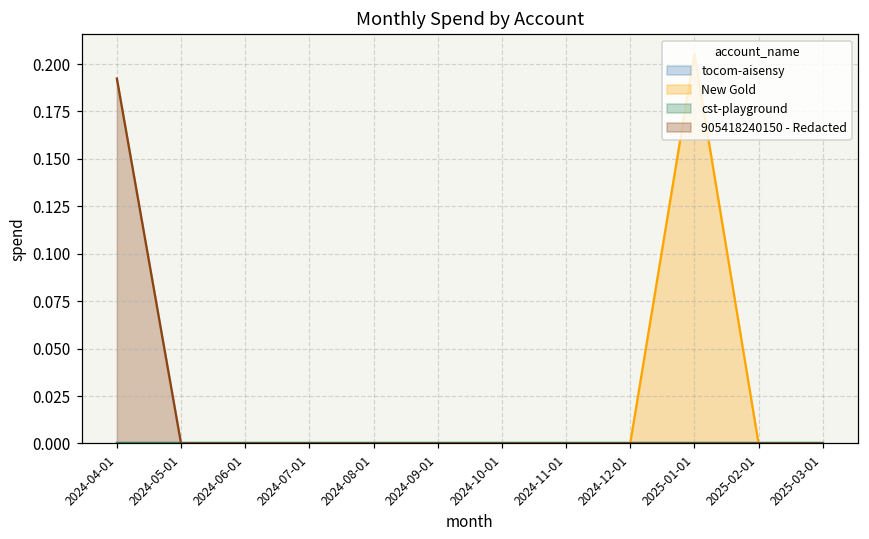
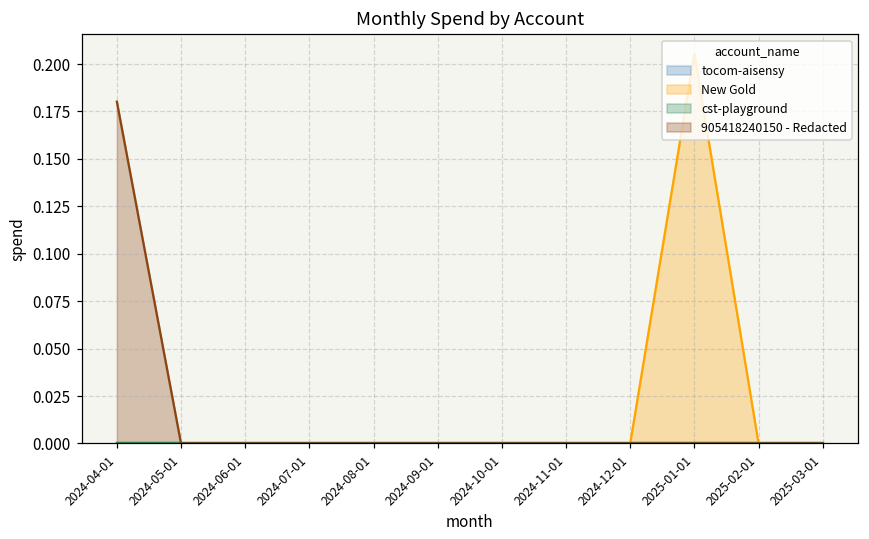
  {
    "905418240150 - Redacted": {
-     "2024-04-01": 0.192
+     "2024-04-01": 0.180
    }
  }
